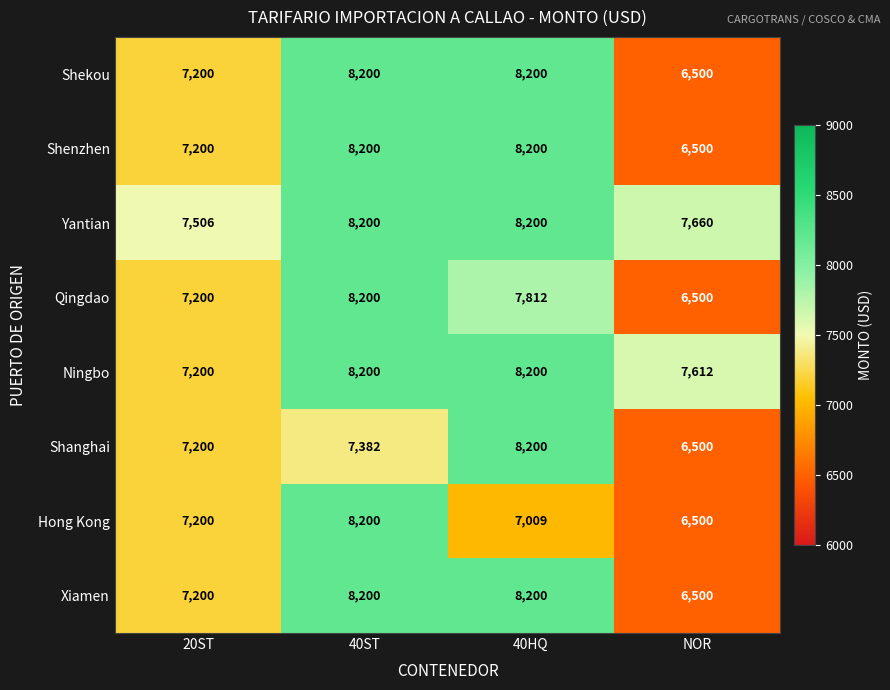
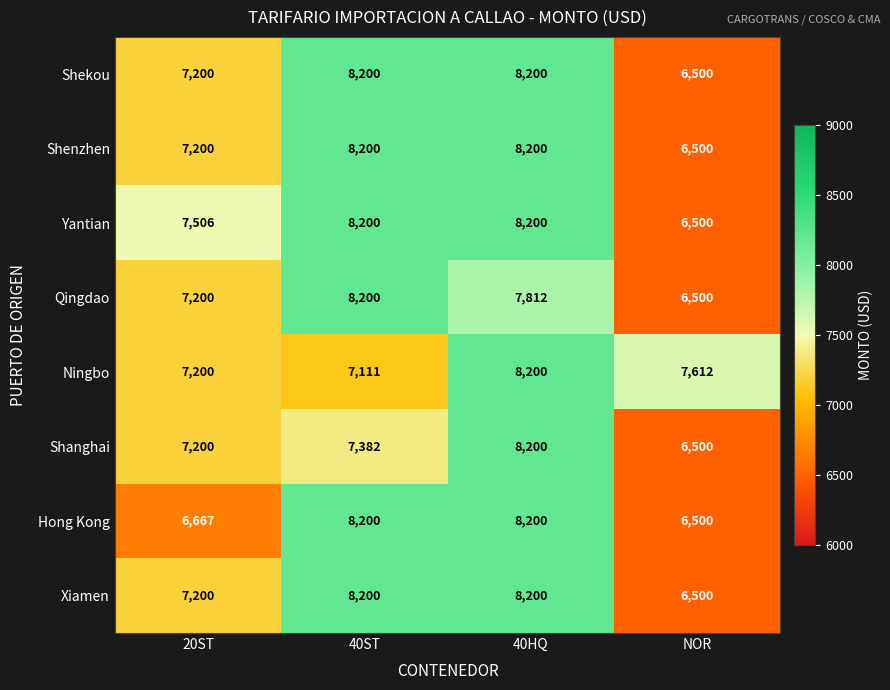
  {
    "Shekou": {
      "20ST": "7,200",
      "40ST": "8,200",
      "40HQ": "8,200",
      "NOR": "6,500"
    },
    "Shenzhen": {
      "20ST": "7,200",
      "40ST": "8,200",
      "40HQ": "8,200",
      "NOR": "6,500"
    },
    "Yantian": {
      "20ST": "7,506",
      "40ST": "8,200",
      "40HQ": "8,200",
-     "NOR": "7,660"
+     "NOR": "6,500"
    },
    "Qingdao": {
      "20ST": "7,200",
      "40ST": "8,200",
      "40HQ": "7,812",
      "NOR": "6,500"
    },
    "Ningbo": {
      "20ST": "7,200",
-     "40ST": "8,200",
+     "40ST": "7,111",
      "40HQ": "8,200",
      "NOR": "7,612"
    },
    "Shanghai": {
      "20ST": "7,200",
      "40ST": "7,382",
      "40HQ": "8,200",
      "NOR": "6,500"
    },
    "Hong Kong": {
-     "20ST": "7,200",
+     "20ST": "6,667",
      "40ST": "8,200",
-     "40HQ": "7,009",
+     "40HQ": "8,200",
      "NOR": "6,500"
    },
    "Xiamen": {
      "20ST": "7,200",
      "40ST": "8,200",
      "40HQ": "8,200",
      "NOR": "6,500"
    }
  }
